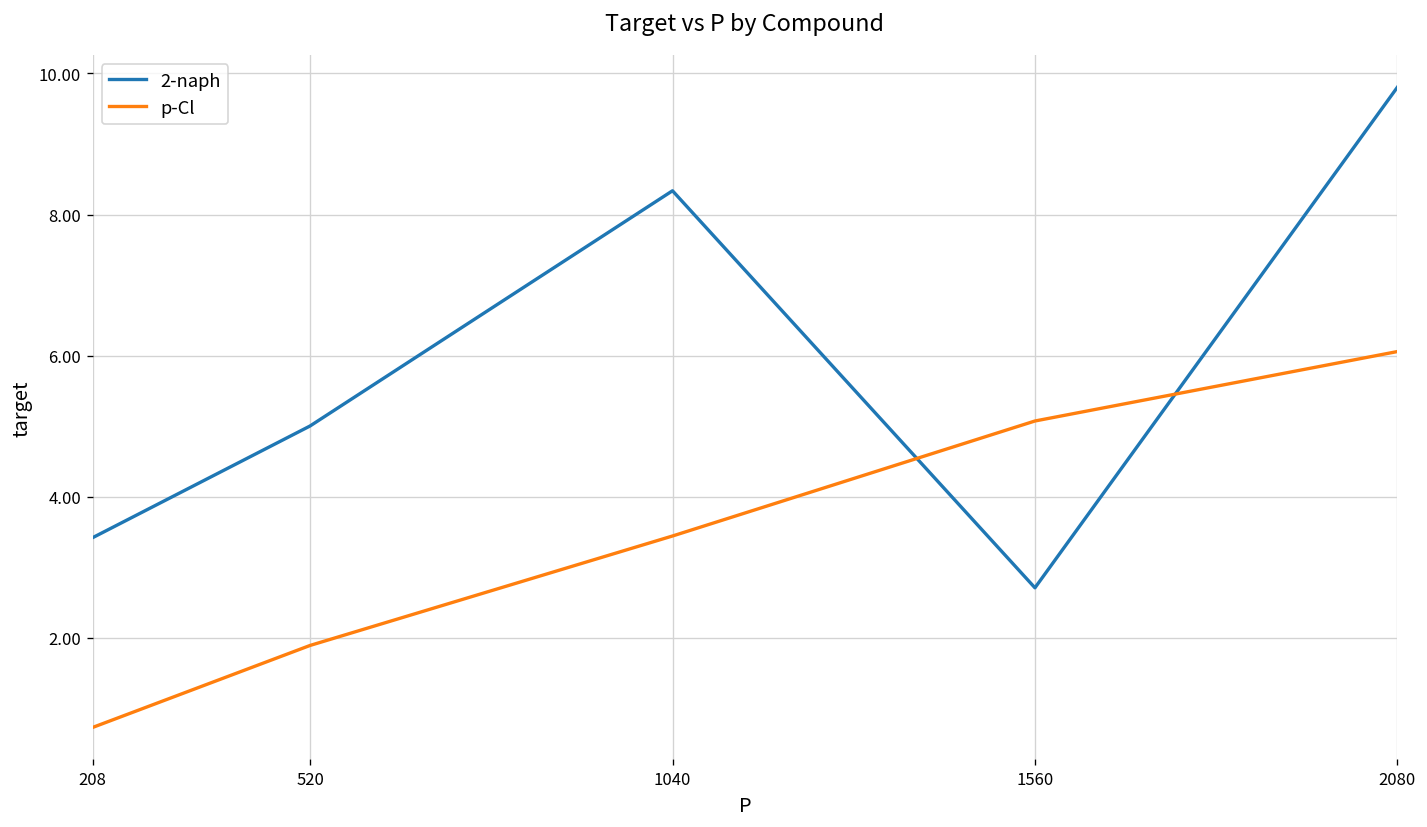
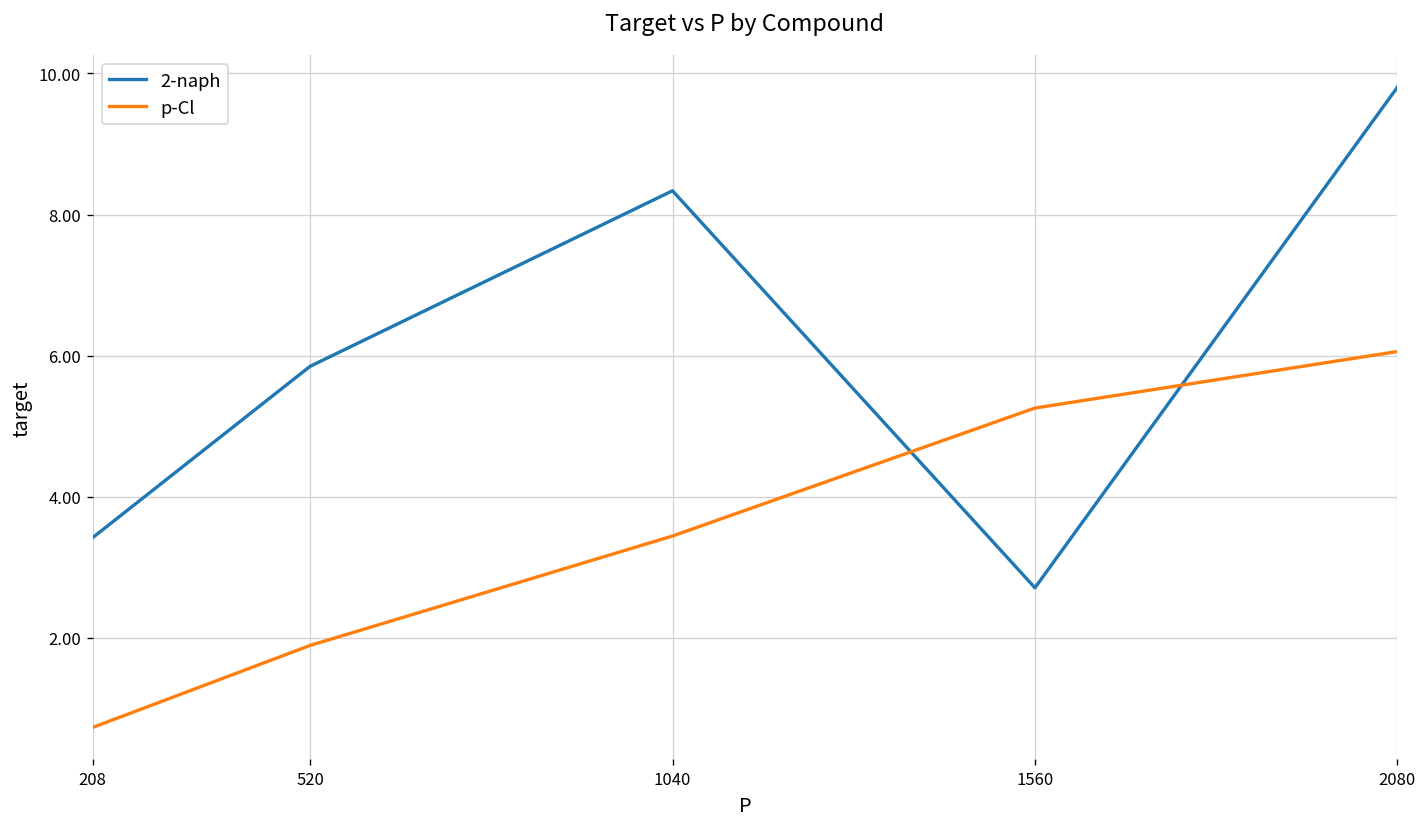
  {
    "2-naph": {
      "208": 3.4,
-     "520": 5.0,
+     "520": 5.8,
      "1040": 8.3,
      "1560": 2.7,
      "2080": 9.8
    },
    "p-Cl": {
      "208": 0.7,
      "520": 1.9,
      "1040": 3.4,
-     "1560": 5.1,
+     "1560": 5.3,
      "2080": 6.1
    }
  }
